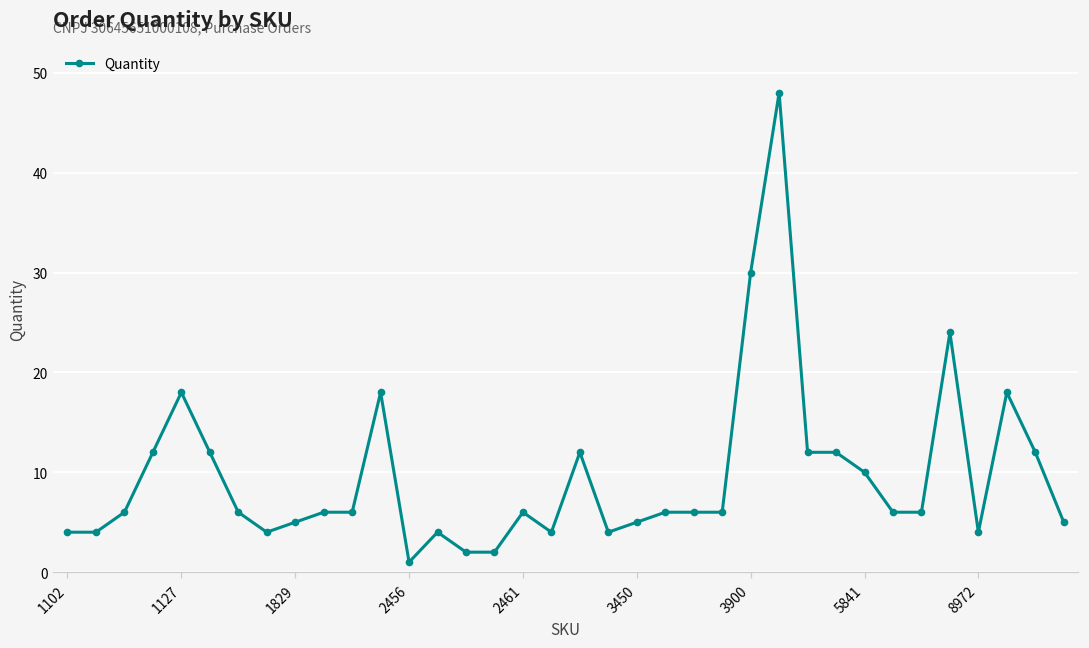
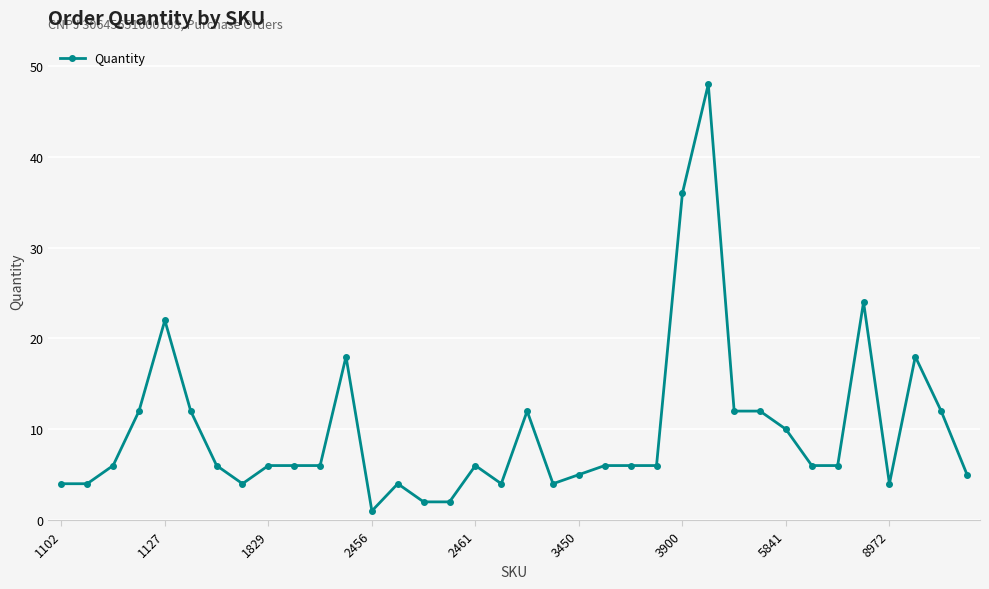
  {
    "1102": 4,
-   "1127": 18,
-   "1829": 5,
+   "1127": 22,
+   "1829": 6,
    "2456": 1,
    "2461": 6,
    "3450": 5,
-   "3900": 30,
+   "3900": 36,
    "5841": 10,
    "8972": 4
  }
